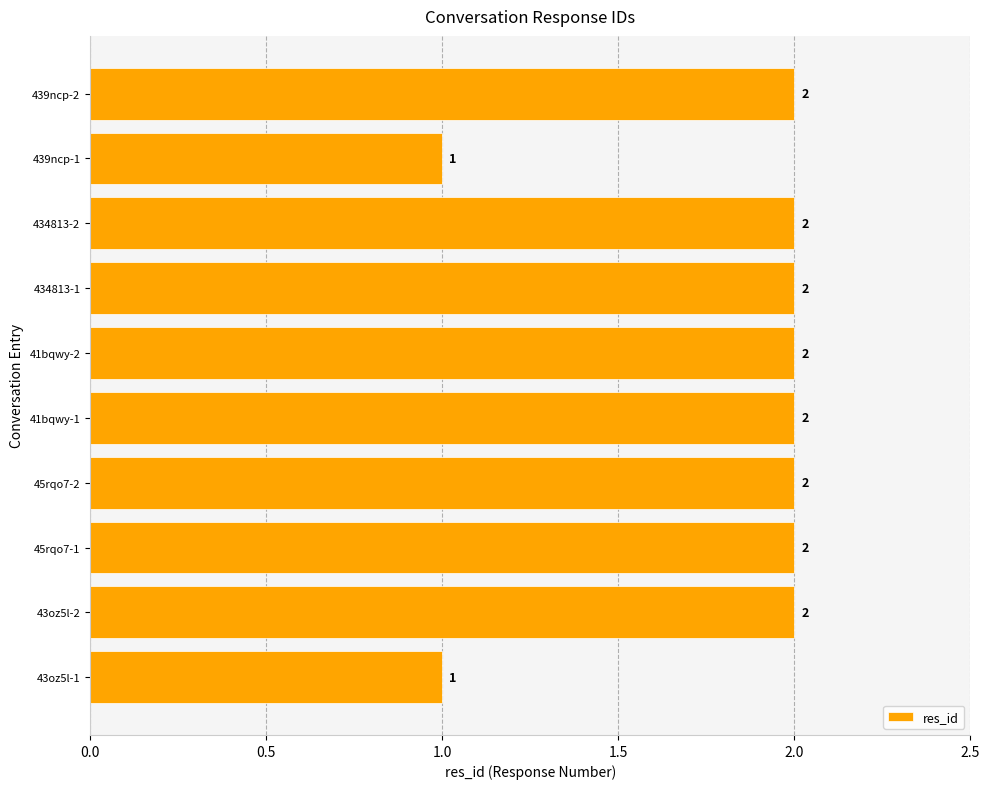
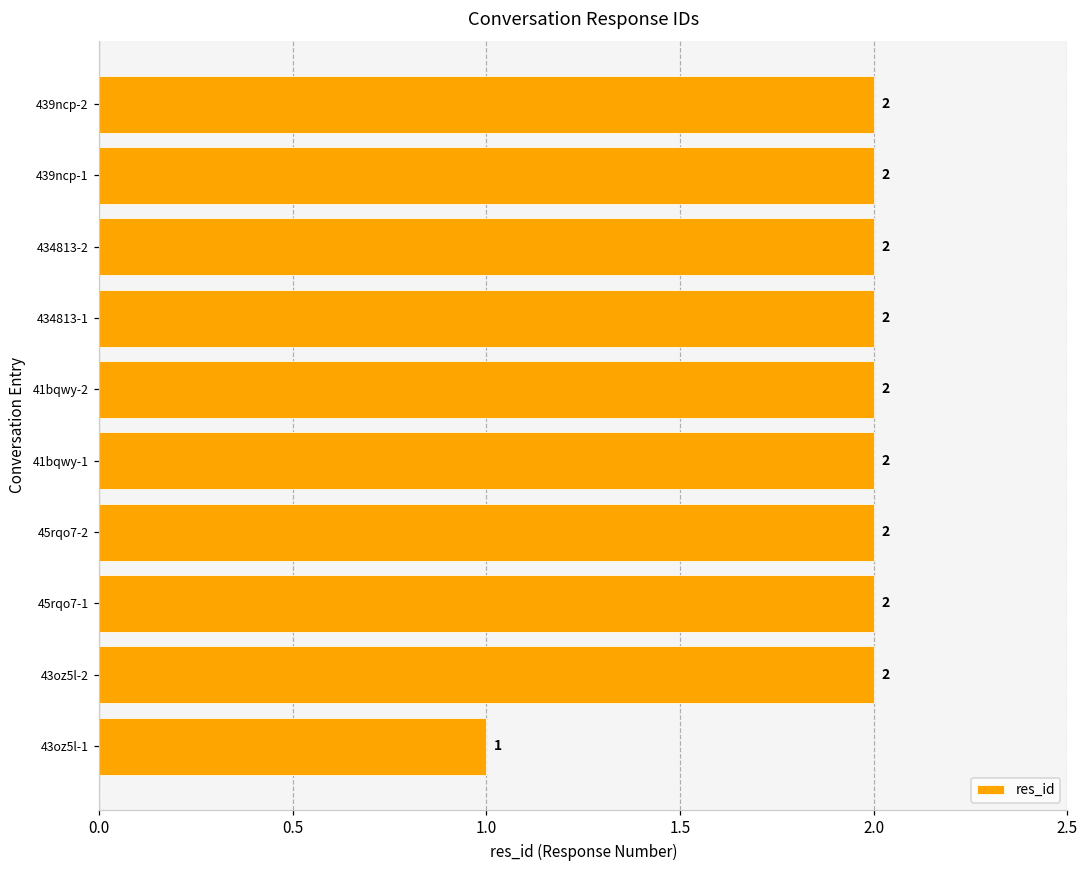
  {
    "439ncp-2": 2,
-   "439ncp-1": 1,
+   "439ncp-1": 2,
    "434813-2": 2,
    "434813-1": 2,
    "41bqwy-2": 2,
    "41bqwy-1": 2,
    "45rqo7-2": 2,
    "45rqo7-1": 2,
    "43oz5l-2": 2,
    "43oz5l-1": 1
  }
